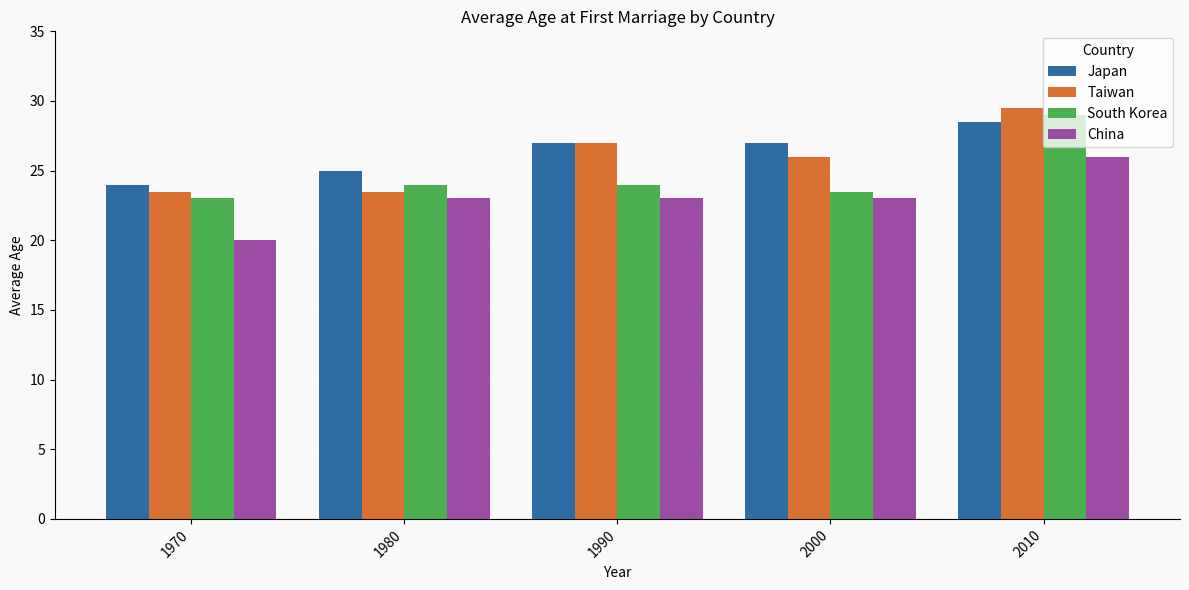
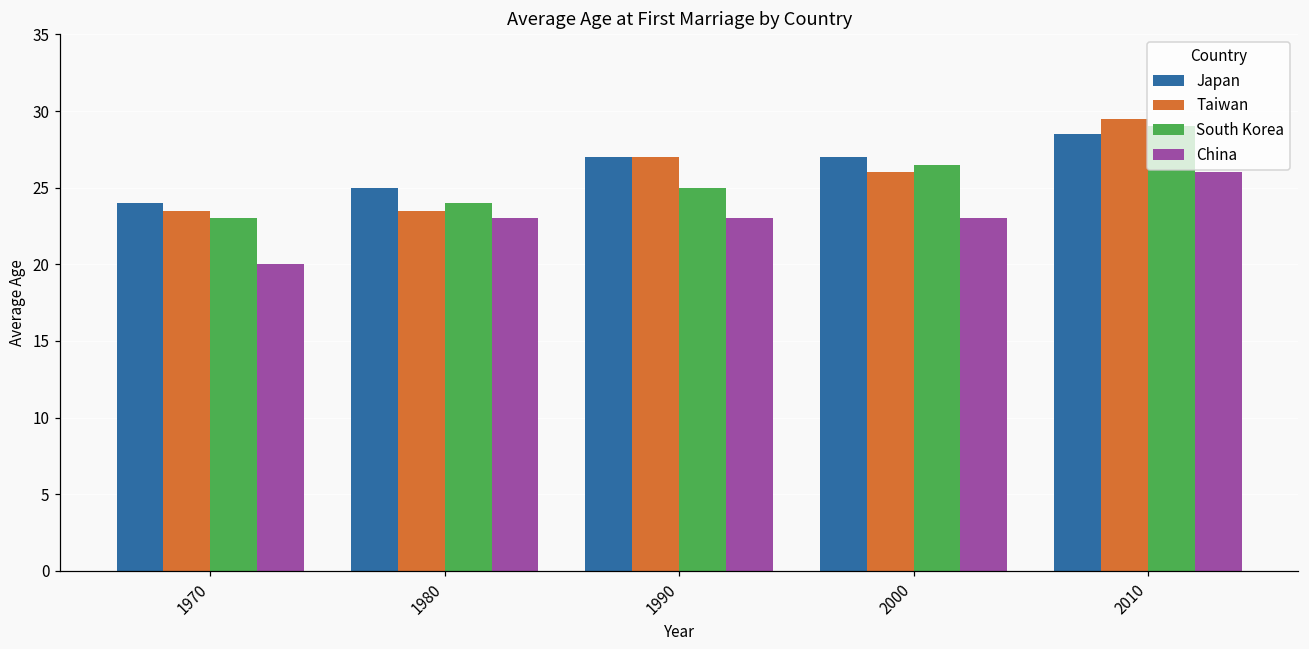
  {
    "Japan": {
      "1970": 24.0,
      "1980": 25.0,
      "1990": 27.0,
      "2000": 27.0,
      "2010": 28.5
    },
    "Taiwan": {
      "1970": 23.5,
      "1980": 23.5,
      "1990": 27.0,
      "2000": 26.0,
      "2010": 29.5
    },
    "South Korea": {
      "1970": 23.0,
      "1980": 24.0,
-     "1990": 24,
-     "2000": 23.5
+     "1990": 25,
+     "2000": 26.5
    },
    "China": {
      "1970": 20.0,
      "1980": 23.0,
      "1990": 23.0,
      "2000": 23.0,
      "2010": 26.0
    }
  }
